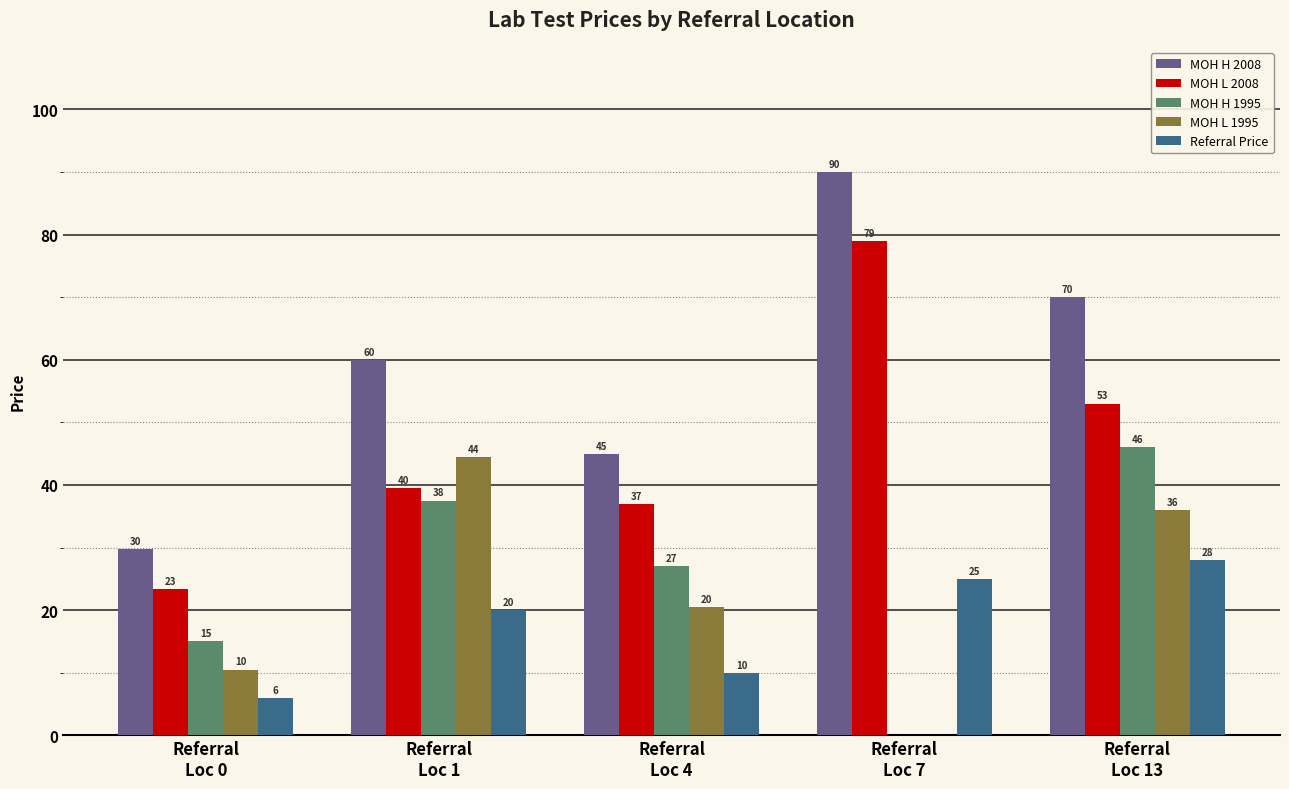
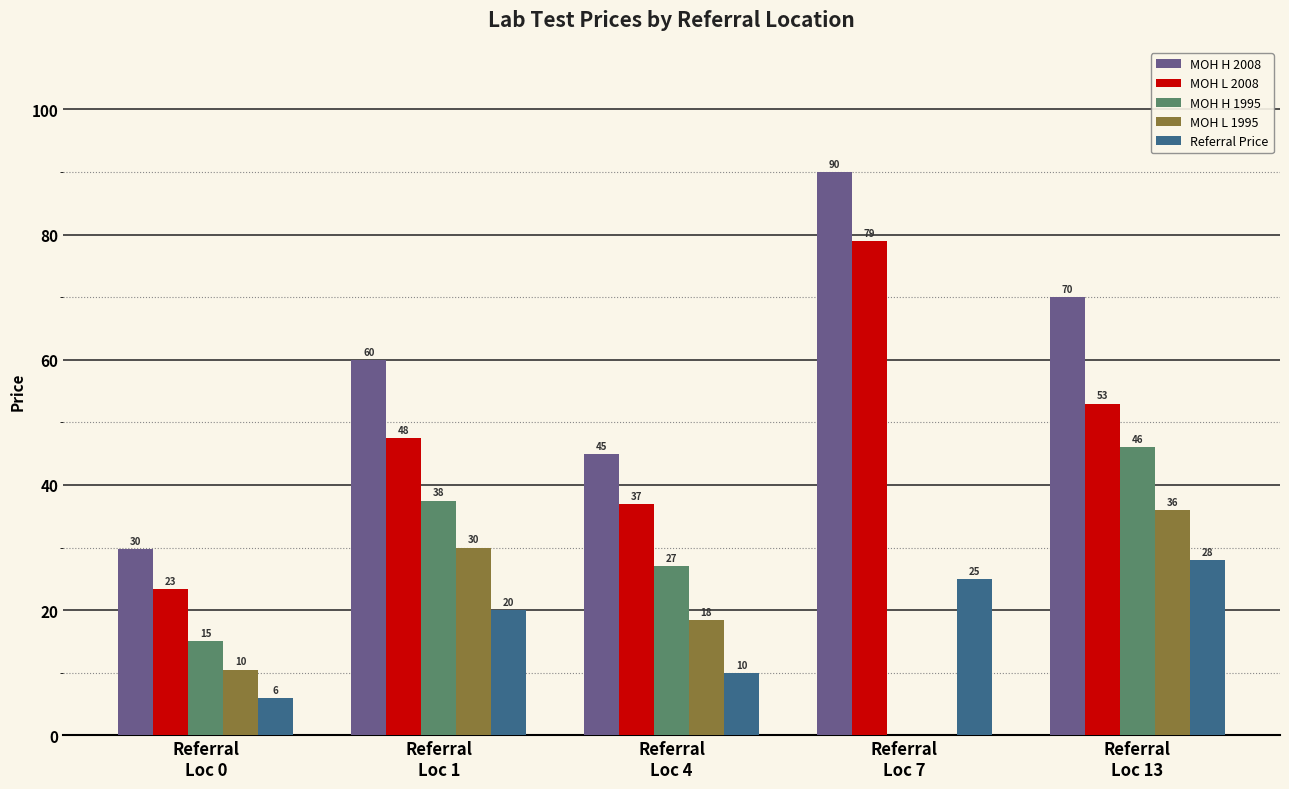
  {
    "MOH L 2008": {
      "Referral Loc 0": 23,
-     "Referral Loc 1": 40,
+     "Referral Loc 1": 48,
      "Referral Loc 4": 37,
      "Referral Loc 7": 79,
      "Referral Loc 13": 53
    },
    "MOH L 1995": {
      "Referral Loc 0": 10,
-     "Referral Loc 1": 44,
-     "Referral Loc 4": 20,
+     "Referral Loc 1": 30,
+     "Referral Loc 4": 18,
      "Referral Loc 13": 36
    }
  }
